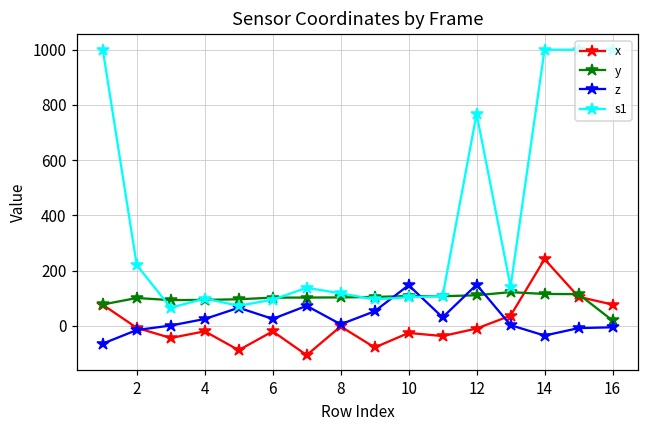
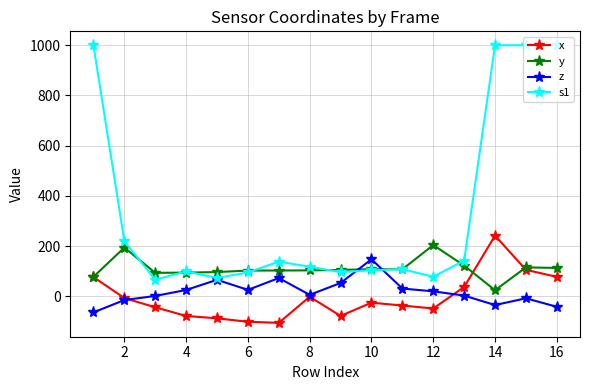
  {
    "x": {
-     "4": -20,
-     "6": -20,
+     "4": -80,
+     "6": -100,
      "10": -30,
-     "12": -10,
+     "12": -50,
      "14": 240,
      "16": 80
    },
    "y": {
-     "2": 100,
+     "2": 190,
      "8": 100,
-     "12": 110,
-     "14": 120,
-     "16": 20
+     "12": 200,
+     "14": 20,
+     "16": 110
    },
    "z": {
      "4": 30,
      "6": 30,
      "10": 150,
-     "12": 150,
+     "12": 20,
      "14": -30,
-     "16": 0
+     "16": -40
    },
    "s1": {
      "2": 220,
      "8": 120,
-     "12": 770,
+     "12": 80,
      "14": 1000
    }
  }
